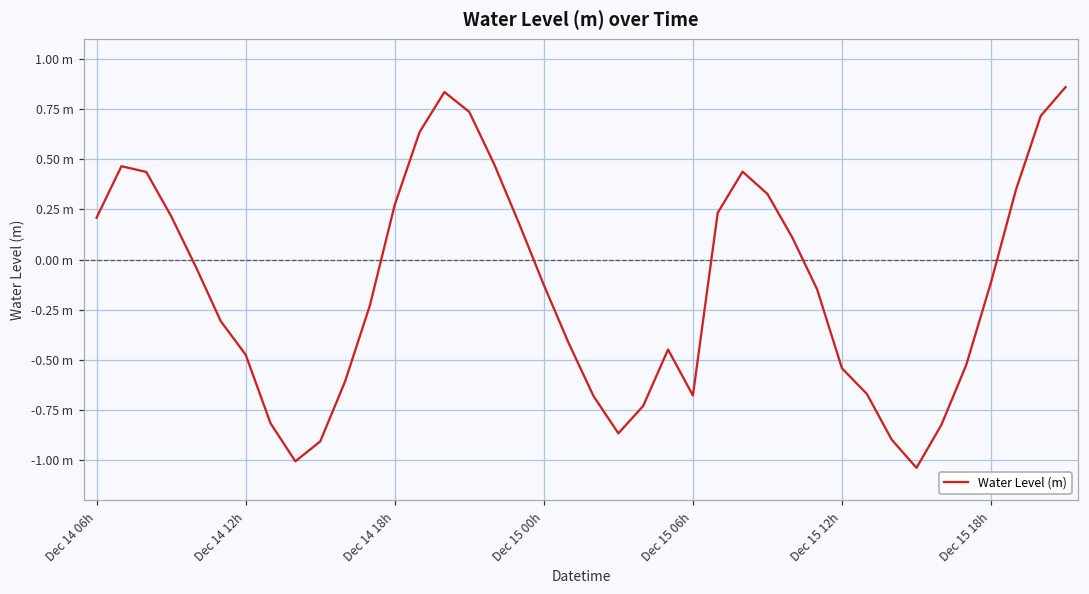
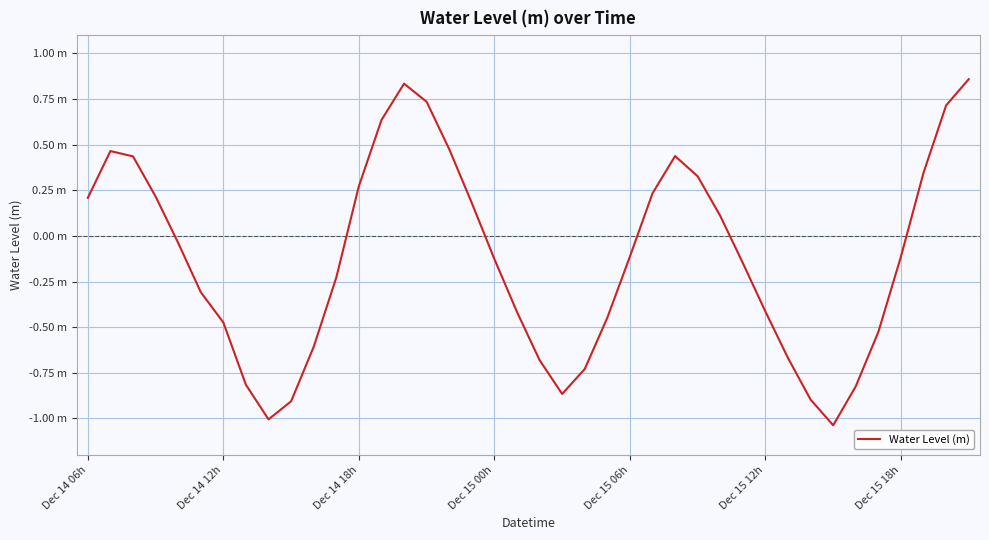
  {
    "Dec 14 06h": "0.21 m",
    "Dec 14 12h": "-0.47 m",
    "Dec 14 18h": "0.27 m",
    "Dec 15 00h": "-0.13 m",
-   "Dec 15 06h": "-0.68 m",
-   "Dec 15 12h": "-0.54 m",
+   "Dec 15 06h": "-0.11 m",
+   "Dec 15 12h": "-0.41 m",
    "Dec 15 18h": "-0.11 m"
  }
